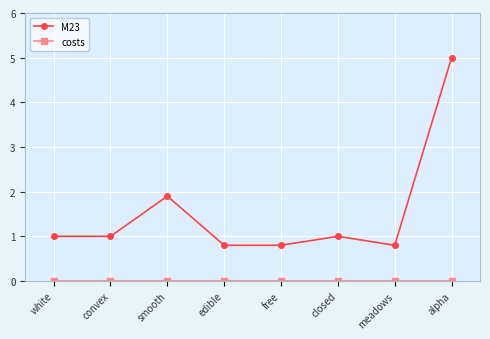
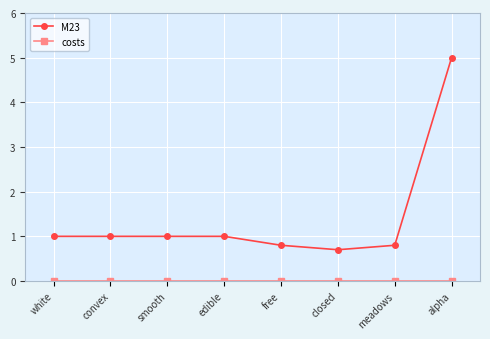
  {
    "M23": {
      "white": 1.0,
      "convex": 1.0,
-     "smooth": 1.9,
-     "edible": 0.8,
+     "smooth": 1.0,
+     "edible": 1.0,
      "free": 0.8,
-     "closed": 1.0,
+     "closed": 0.7,
      "meadows": 0.8,
      "alpha": 5.0
    },
    "costs": {
      "white": 0.0,
      "convex": 0.0,
      "smooth": 0.0,
      "edible": 0.0,
      "free": 0.0,
      "closed": 0.0,
      "meadows": 0.0,
      "alpha": 0.0
    }
  }
